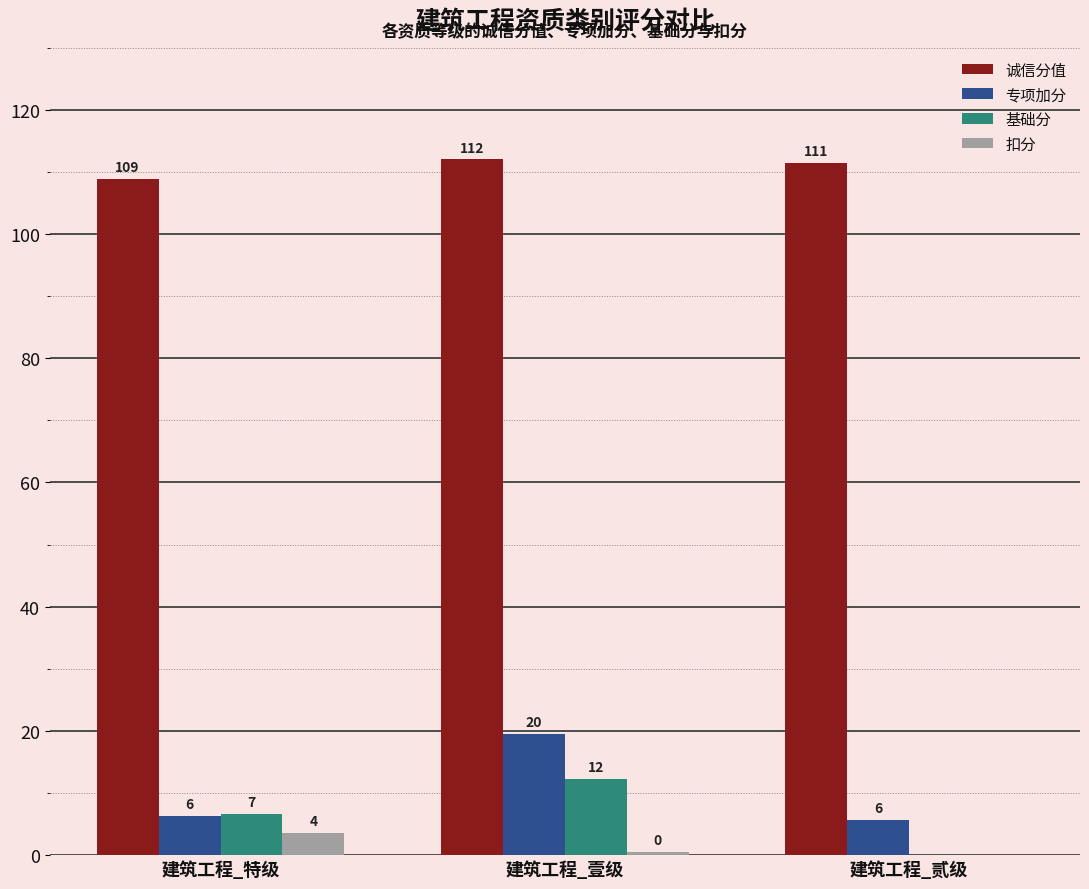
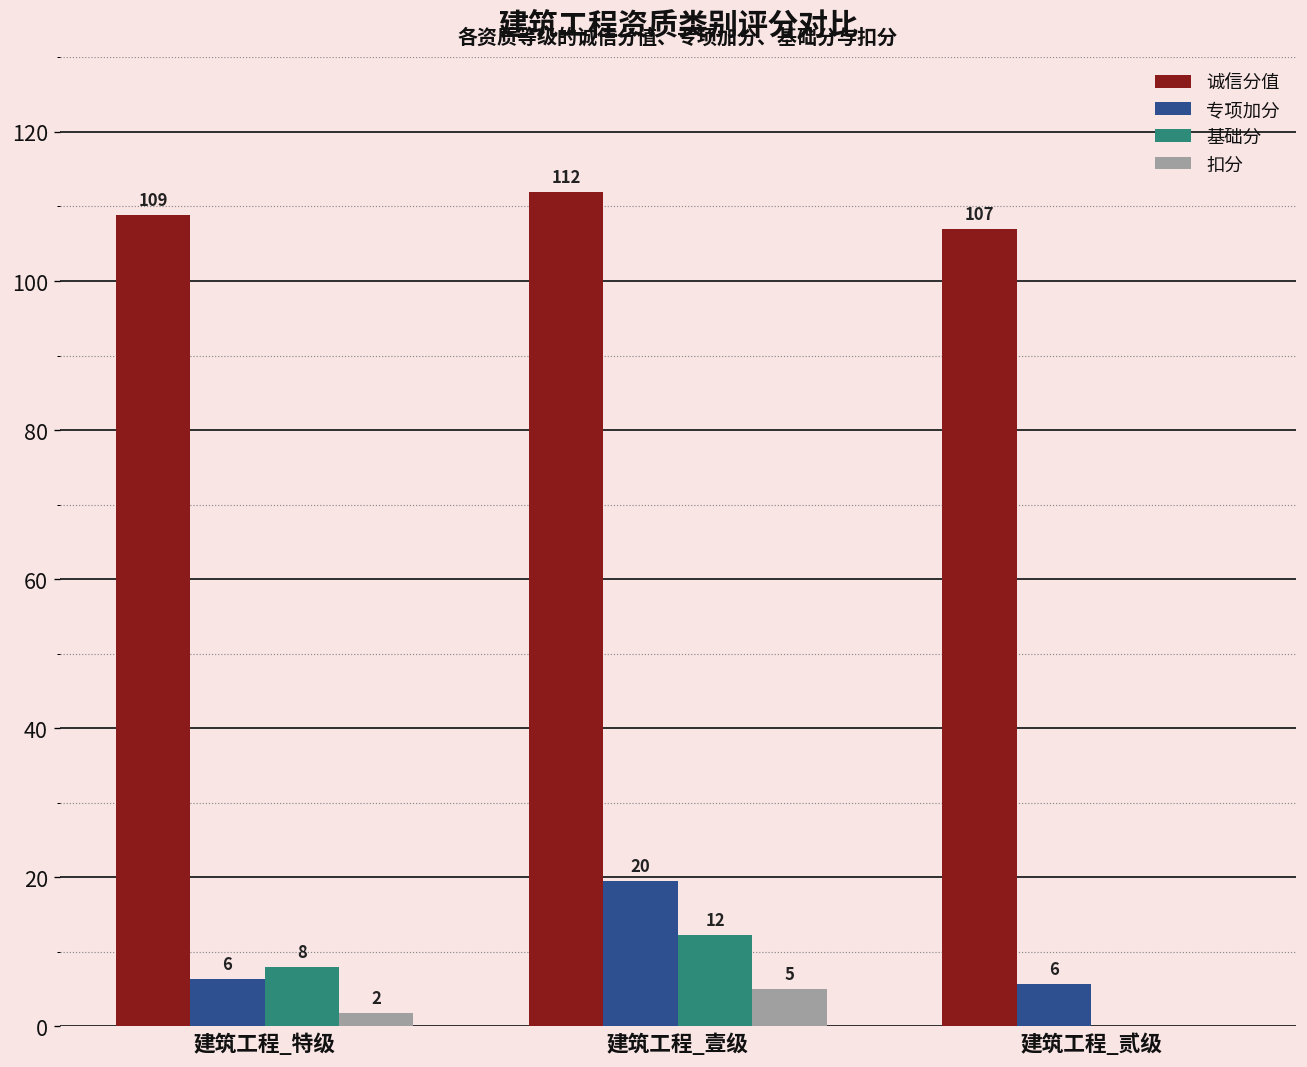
  {
    "诚信分值": {
      "建筑工程_特级": 109,
      "建筑工程_壹级": 112,
-     "建筑工程_贰级": 111
+     "建筑工程_贰级": 107
    },
    "专项加分": {
      "建筑工程_特级": 6,
      "建筑工程_壹级": 20,
      "建筑工程_贰级": 6
    },
    "基础分": {
-     "建筑工程_特级": 7,
+     "建筑工程_特级": 8,
      "建筑工程_壹级": 12
    },
    "扣分": {
-     "建筑工程_特级": 4,
-     "建筑工程_壹级": 0
+     "建筑工程_特级": 2,
+     "建筑工程_壹级": 5
    }
  }
